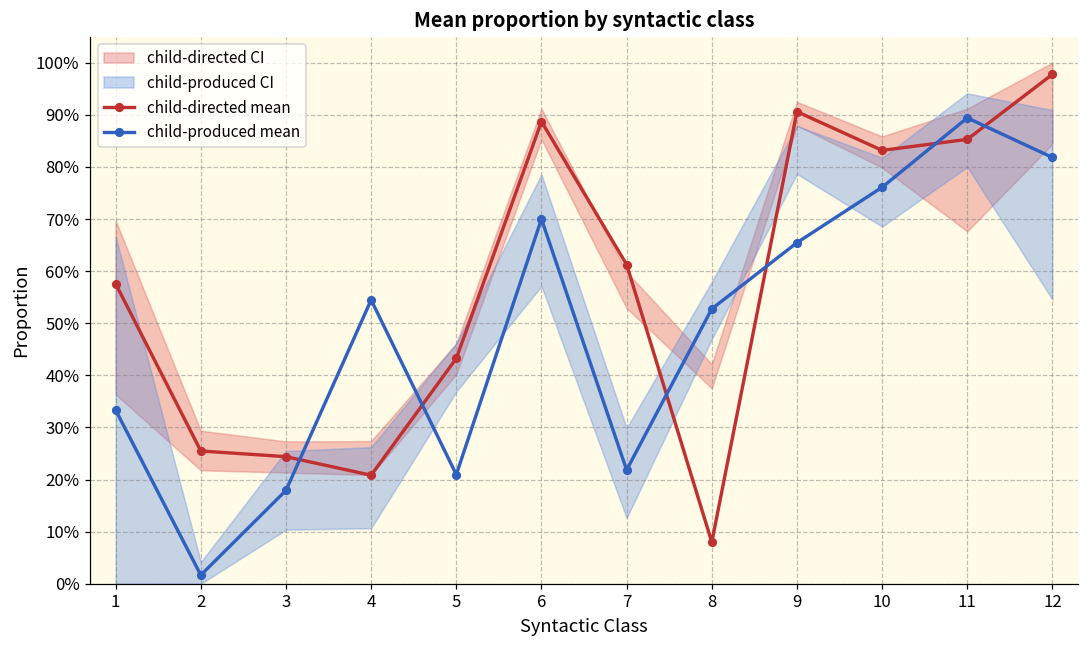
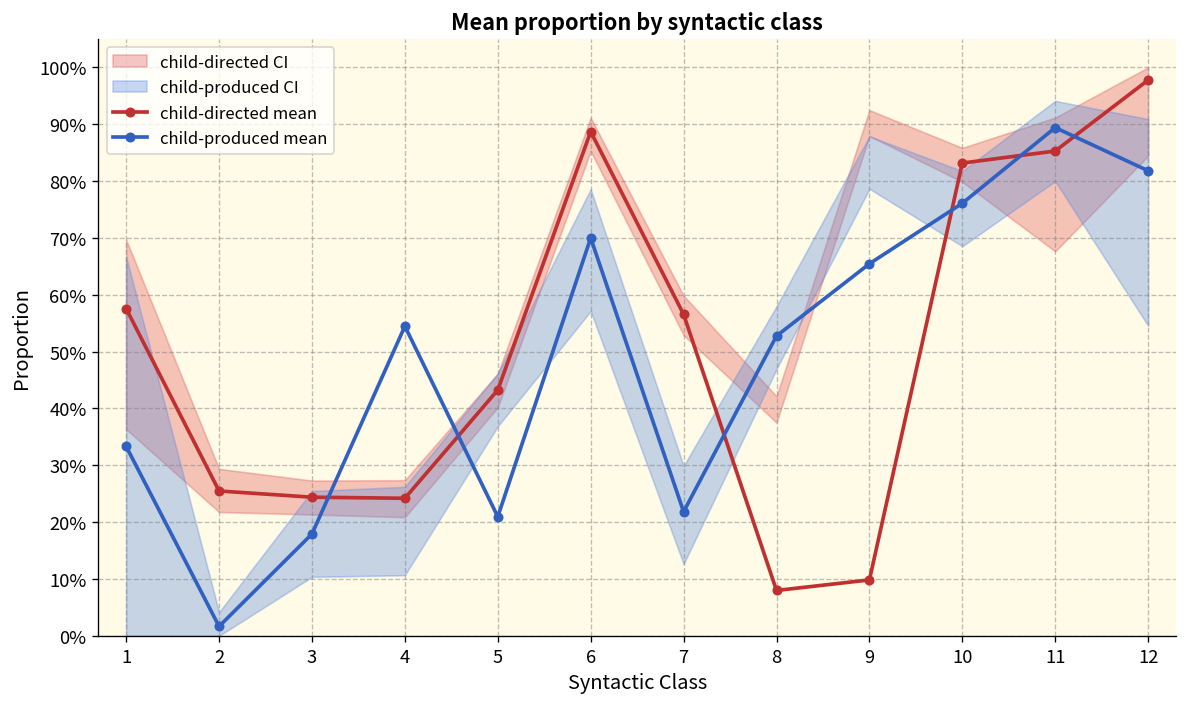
  {
    "child-directed mean": {
      "1": "58%",
      "2": "25%",
      "3": "24%",
-     "4": "21%",
+     "4": "24%",
      "5": "43%",
      "6": "89%",
-     "7": "61%",
+     "7": "57%",
      "8": "8%",
-     "9": "91%",
+     "9": "10%",
      "10": "83%",
      "11": "85%",
      "12": "98%"
    },
    "child-produced mean": {
      "1": "33%",
      "2": "2%",
      "3": "18%",
      "4": "54%",
      "5": "21%",
      "6": "70%",
      "7": "22%",
      "8": "53%",
      "9": "65%",
      "10": "76%",
      "11": "89%",
      "12": "82%"
    }
  }
